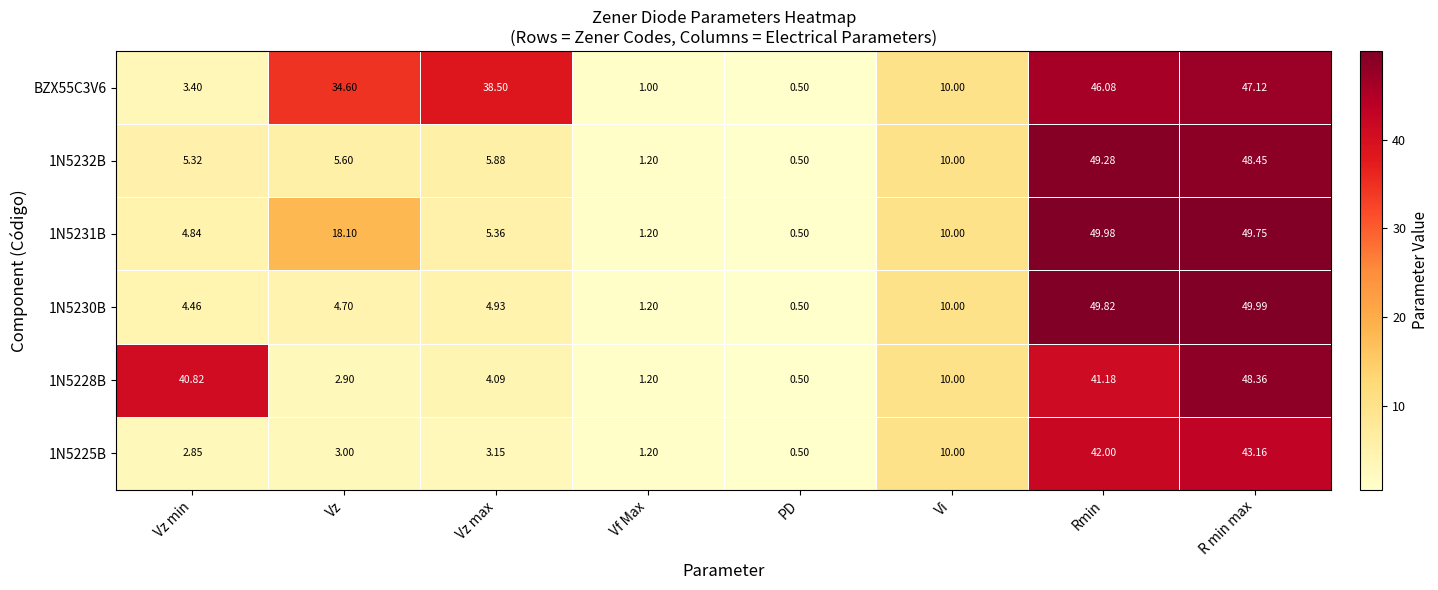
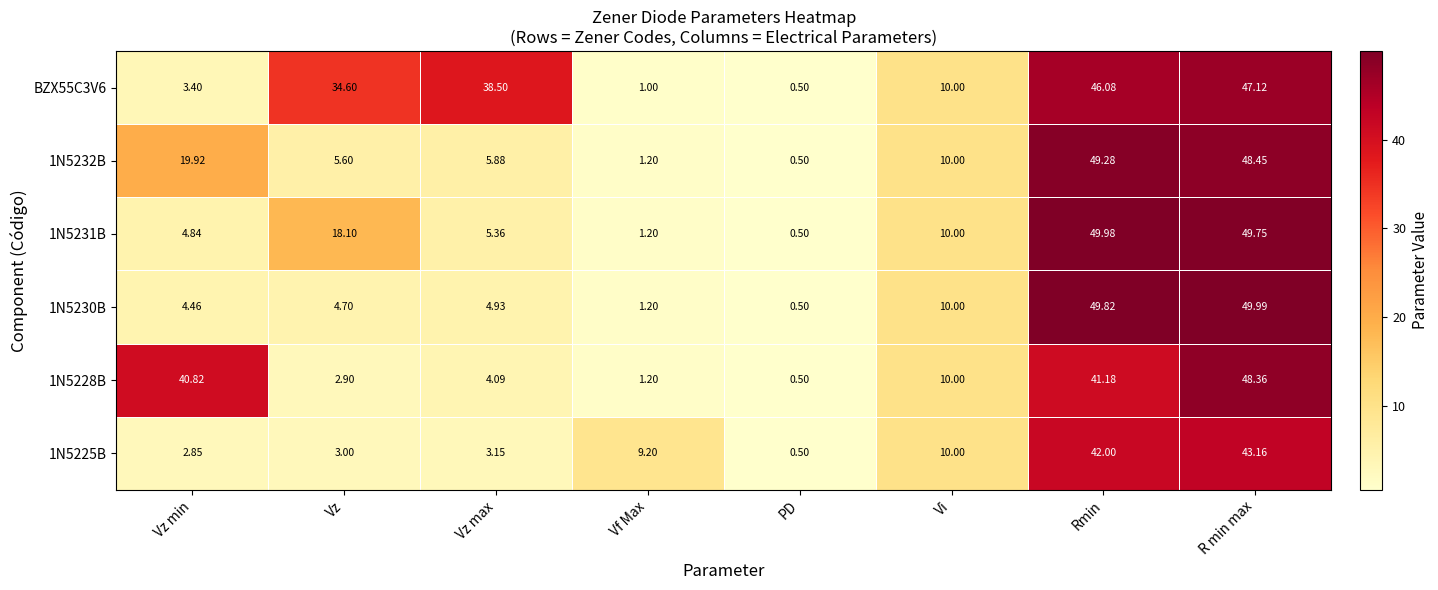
  {
    "BZX55C3V6": {
      "Vz min": 3.40,
      "Vz": 34.60,
      "Vz max": 38.50,
      "Vf Max": 1.00,
      "PD": 0.50,
      "Vi": 10.00,
      "Rmin": 46.08,
      "R min max": 47.12
    },
    "1N5232B": {
-     "Vz min": 5.32,
+     "Vz min": 19.92,
      "Vz": 5.60,
      "Vz max": 5.88,
      "Vf Max": 1.20,
      "PD": 0.50,
      "Vi": 10.00,
      "Rmin": 49.28,
      "R min max": 48.45
    },
    "1N5231B": {
      "Vz min": 4.84,
      "Vz": 18.10,
      "Vz max": 5.36,
      "Vf Max": 1.20,
      "PD": 0.50,
      "Vi": 10.00,
      "Rmin": 49.98,
      "R min max": 49.75
    },
    "1N5230B": {
      "Vz min": 4.46,
      "Vz": 4.70,
      "Vz max": 4.93,
      "Vf Max": 1.20,
      "PD": 0.50,
      "Vi": 10.00,
      "Rmin": 49.82,
      "R min max": 49.99
    },
    "1N5228B": {
      "Vz min": 40.82,
      "Vz": 2.90,
      "Vz max": 4.09,
      "Vf Max": 1.20,
      "PD": 0.50,
      "Vi": 10.00,
      "Rmin": 41.18,
      "R min max": 48.36
    },
    "1N5225B": {
      "Vz min": 2.85,
      "Vz": 3.00,
      "Vz max": 3.15,
-     "Vf Max": 1.20,
+     "Vf Max": 9.20,
      "PD": 0.50,
      "Vi": 10.00,
      "Rmin": 42.00,
      "R min max": 43.16
    }
  }
